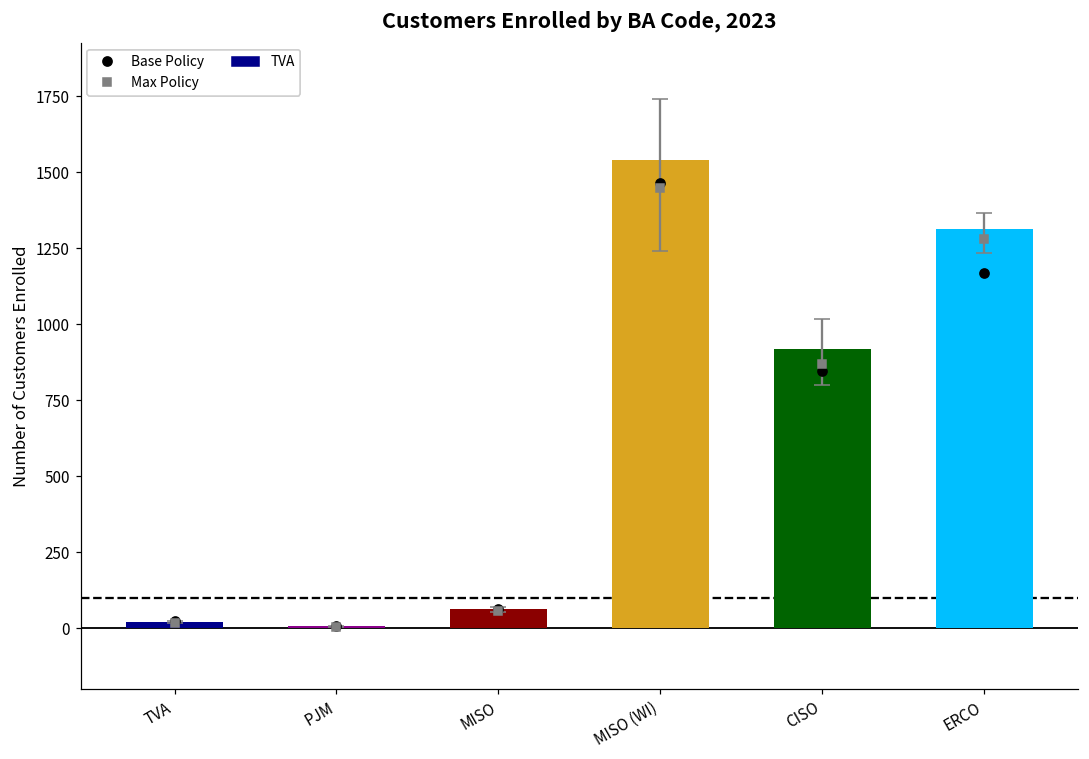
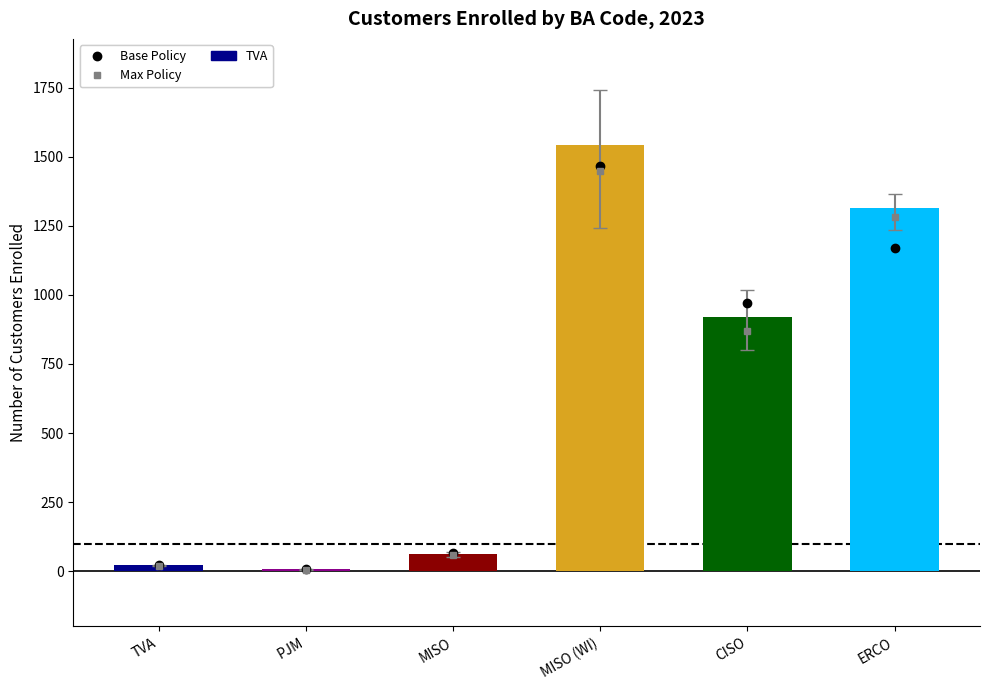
  {
    "Base Policy": {
      "MISO (WI)": 1470,
-     "CISO": 850,
+     "CISO": 970,
      "ERCO": 1170
    }
  }
